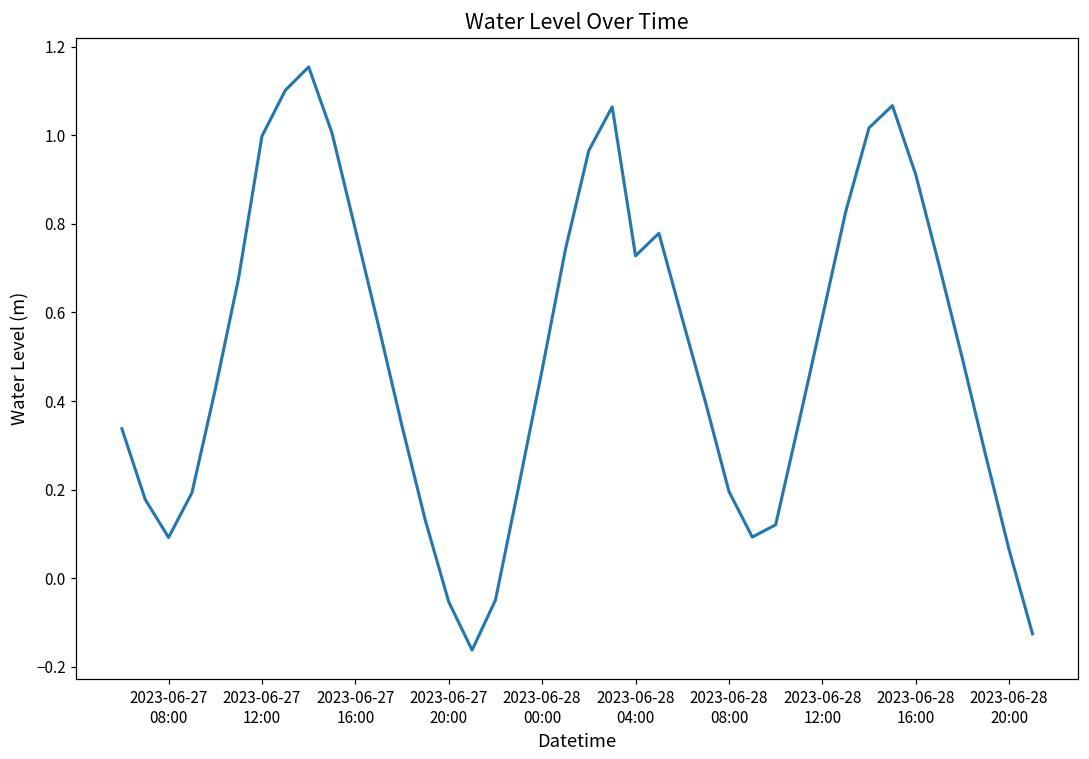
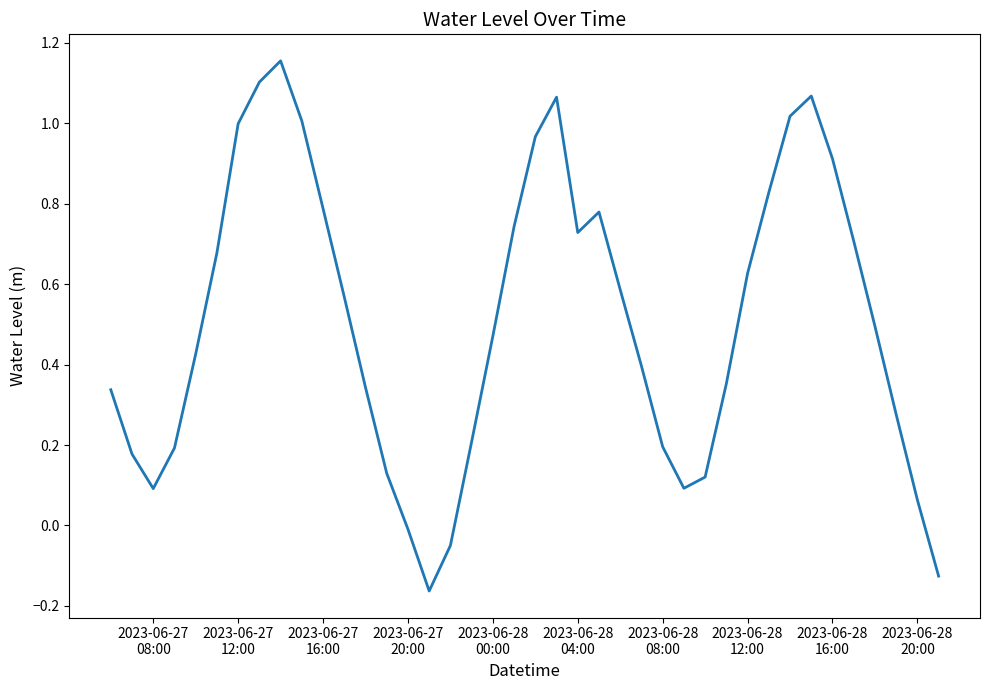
  {
    "2023-06-27 08:00": 0.09,
    "2023-06-27 12:00": 1.00,
    "2023-06-27 16:00": 0.79,
-   "2023-06-27 20:00": -0.05,
+   "2023-06-27 20:00": -0.01,
    "2023-06-28 00:00": 0.47,
    "2023-06-28 04:00": 0.73,
    "2023-06-28 08:00": 0.20,
-   "2023-06-28 12:00": 0.59,
+   "2023-06-28 12:00": 0.63,
    "2023-06-28 16:00": 0.91,
    "2023-06-28 20:00": 0.06
  }
